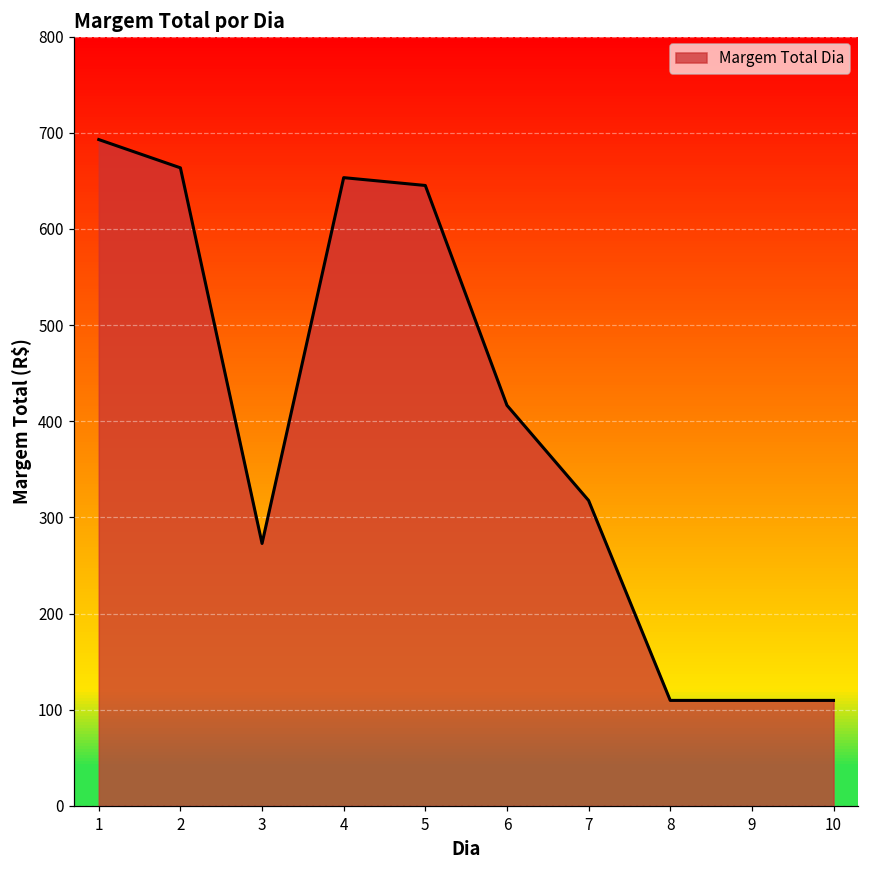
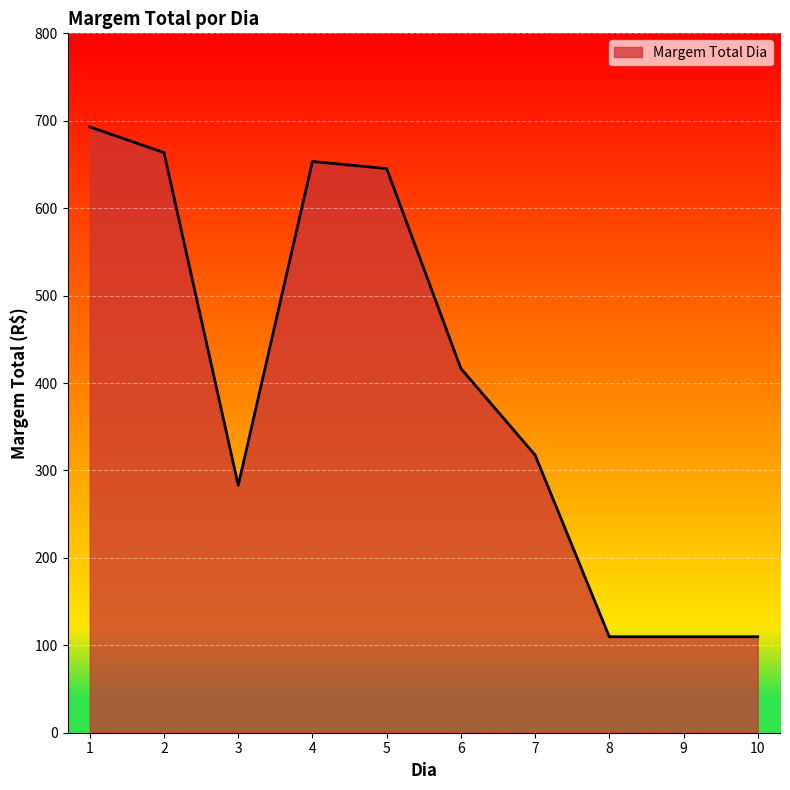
  {
    "1": 690,
    "2": 660,
-   "3": 270,
+   "3": 280,
    "4": 650,
    "5": 650,
    "6": 420,
    "7": 320,
    "8": 110,
    "9": 110,
    "10": 110
  }
